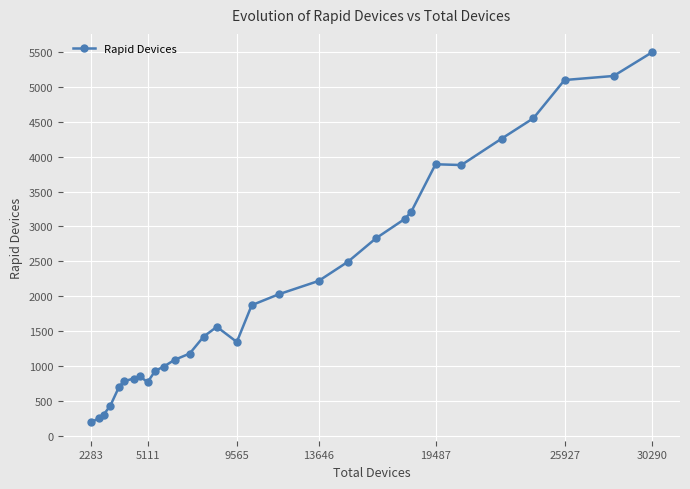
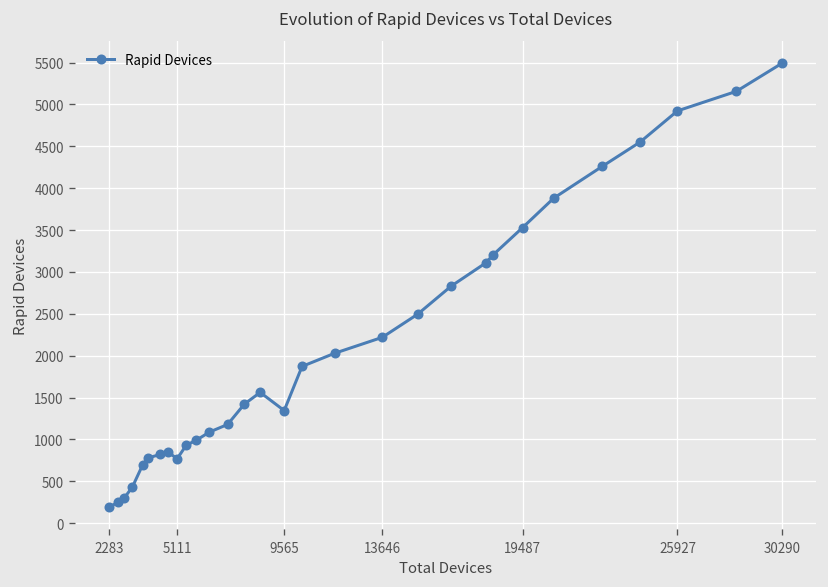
  {
    "2283": 200,
    "5111": 800,
    "9565": 1300,
    "13646": 2200,
-   "19487": 3900,
-   "25927": 5100,
+   "19487": 3500,
+   "25927": 4900,
    "30290": 5500
  }
